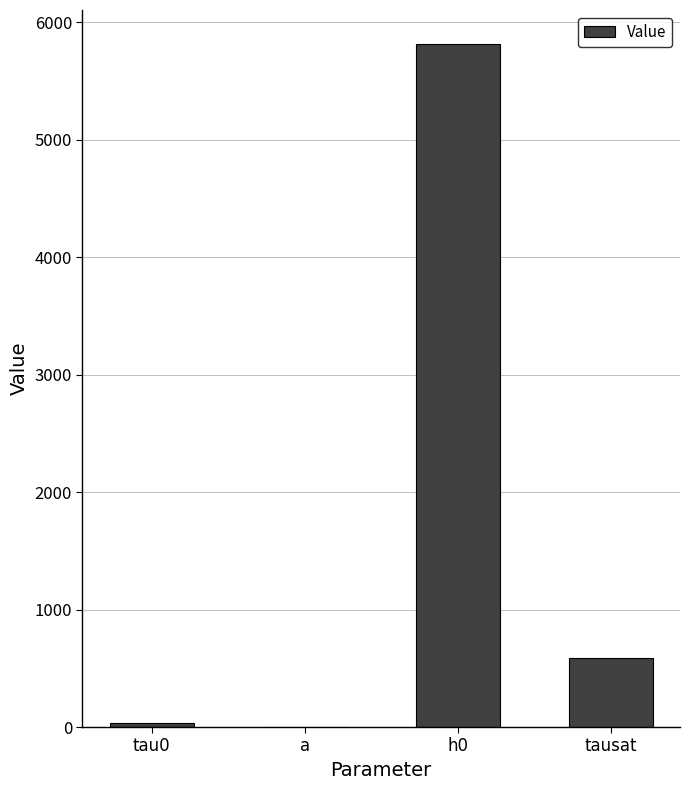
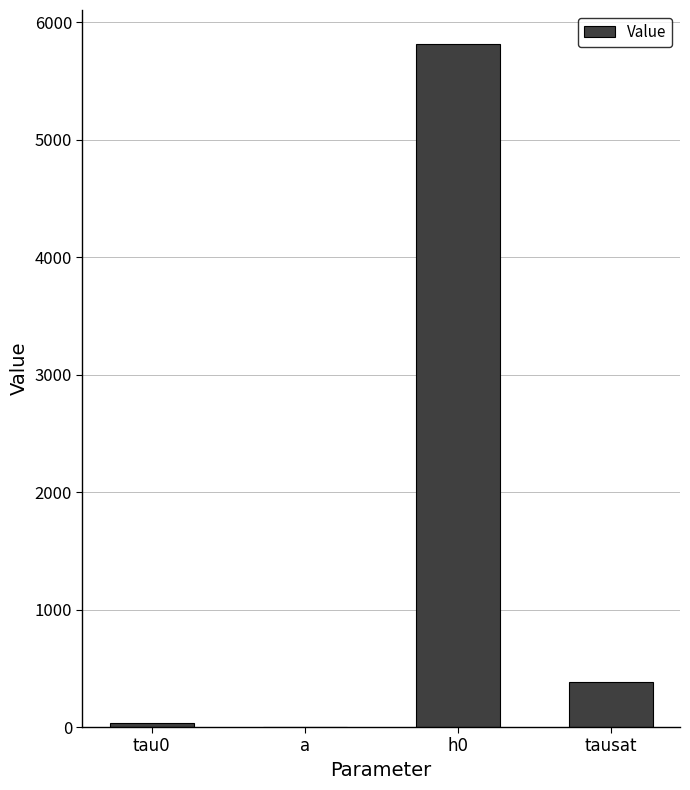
  {
    "tau0": 40,
    "h0": 5810,
-   "tausat": 590
+   "tausat": 380
  }
